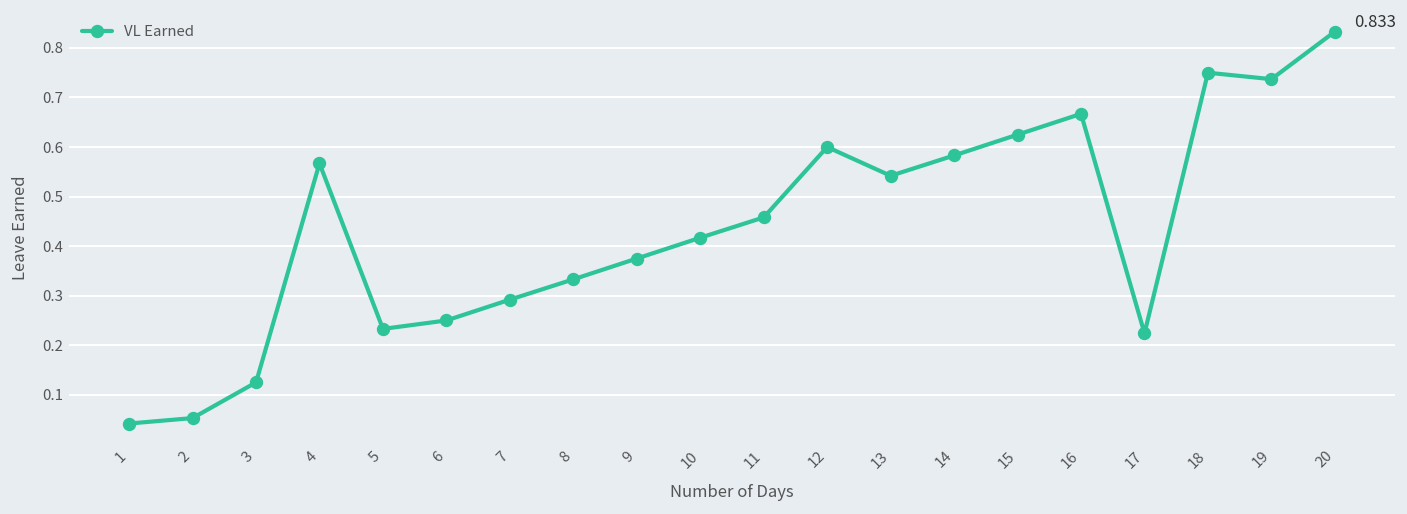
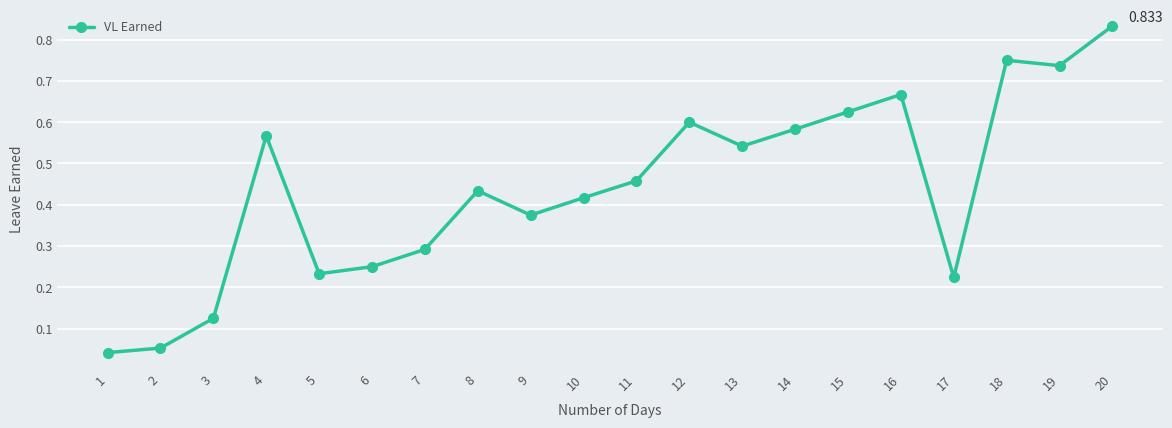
  {
    "1": 0.04,
    "2": 0.05,
    "3": 0.13,
    "4": 0.57,
    "5": 0.23,
    "6": 0.25,
    "7": 0.29,
-   "8": 0.33,
+   "8": 0.43,
    "9": 0.38,
    "10": 0.42,
    "11": 0.46,
    "12": 0.60,
    "13": 0.54,
    "14": 0.58,
    "15": 0.63,
    "16": 0.67,
    "17": 0.22,
    "18": 0.75,
    "19": 0.74
  }
